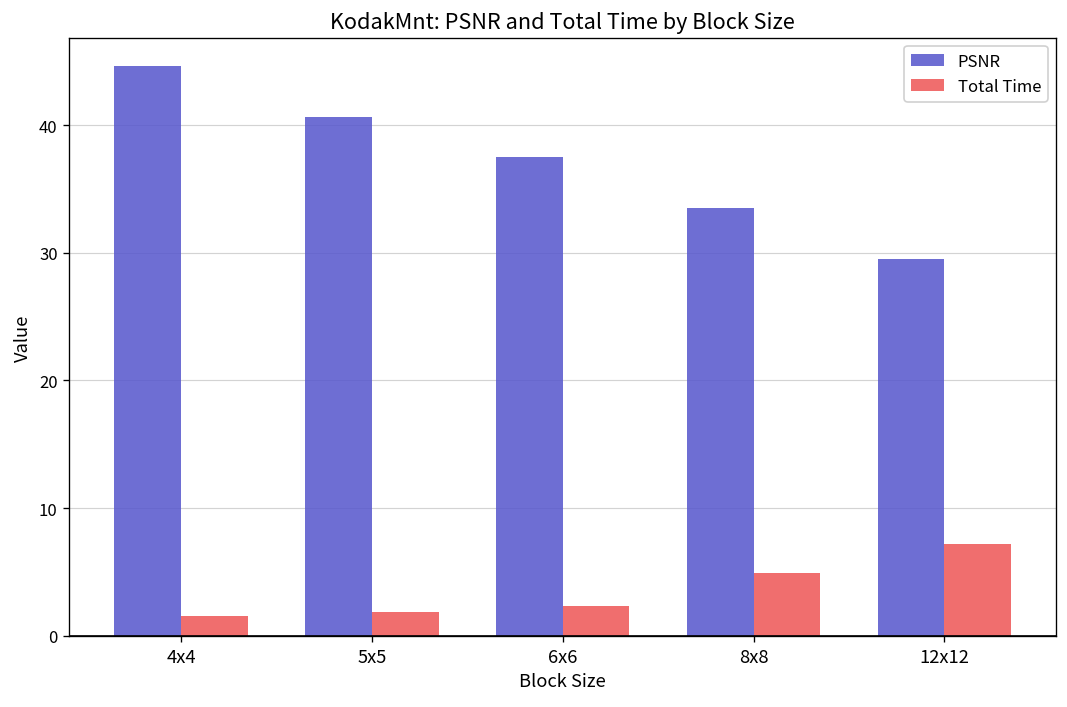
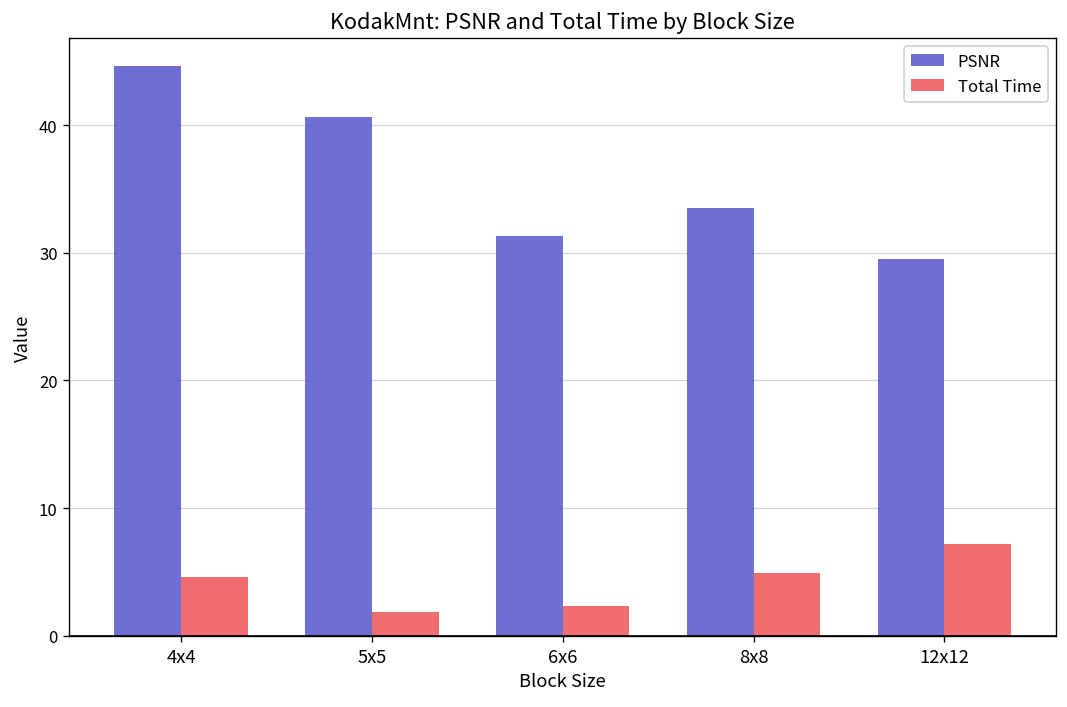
  {
    "PSNR": {
      "4x4": 44.6,
      "5x5": 40.6,
-     "6x6": 37.5,
+     "6x6": 31.3,
      "8x8": 33.5,
      "12x12": 29.5
    },
    "Total Time": {
-     "4x4": 1.6,
+     "4x4": 4.6,
      "5x5": 1.9,
      "6x6": 2.4,
      "8x8": 4.9,
      "12x12": 7.2
    }
  }
